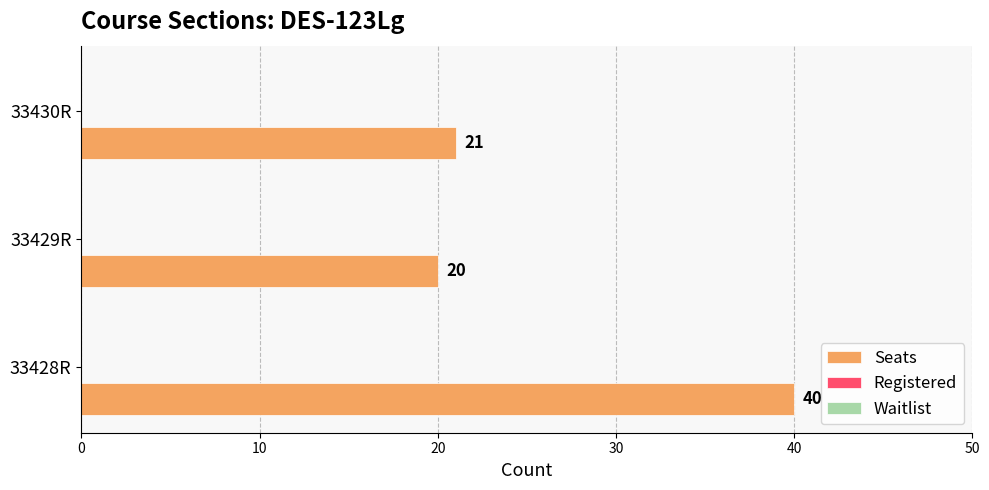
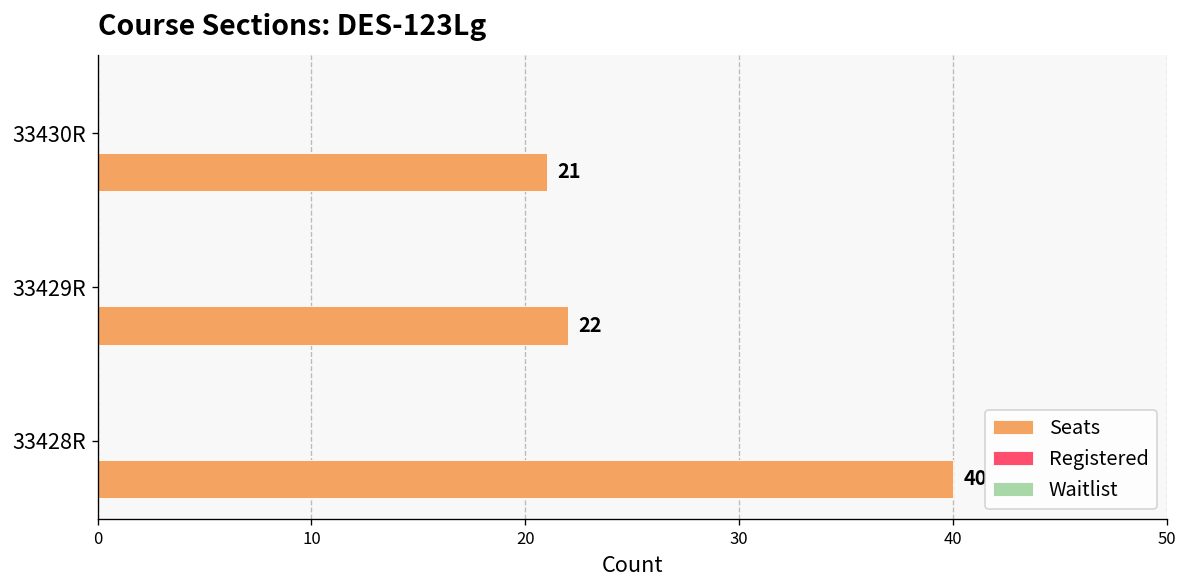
  {
    "Seats": {
      "33430R": 21,
-     "33429R": 20
+     "33429R": 22
    },
    "Registered": {
      "33430R": 0.0,
      "33429R": 0.0,
      "33428R": 0.0
    },
    "Waitlist": {
      "33430R": 0.0,
      "33429R": 0.0,
      "33428R": 0.0
    }
  }
